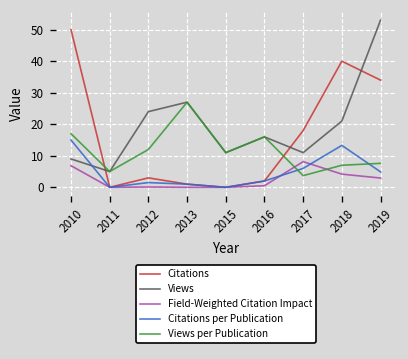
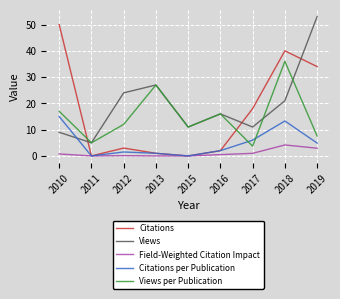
  {
    "Citations": {
      "2010": 50,
      "2012": 3,
      "2017": 18,
      "2018": 40,
      "2019": 34
    },
    "Views": {
      "2010": 9,
      "2012": 24,
      "2017": 11,
      "2018": 21,
      "2019": 53
    },
    "Field-Weighted Citation Impact": {
-     "2010": 7,
+     "2010": 1,
      "2012": 0,
      "2013": 0,
      "2016": 1,
-     "2017": 8,
+     "2017": 1,
      "2018": 4,
      "2019": 3
    },
    "Citations per Publication": {
      "2010": 15,
      "2012": 2,
      "2017": 6,
      "2018": 13,
      "2019": 5
    },
    "Views per Publication": {
      "2010": 17,
      "2012": 12,
      "2017": 4,
-     "2018": 7,
+     "2018": 36,
      "2019": 8
    }
  }
